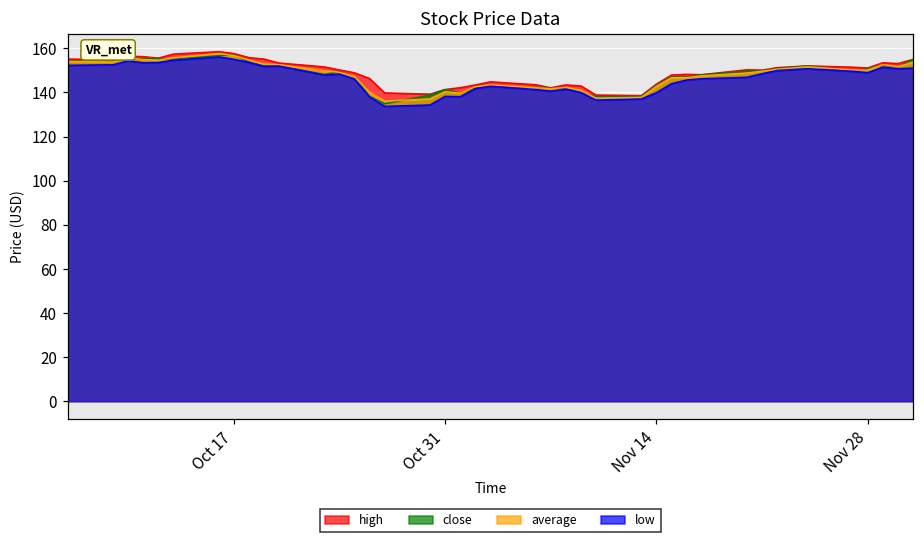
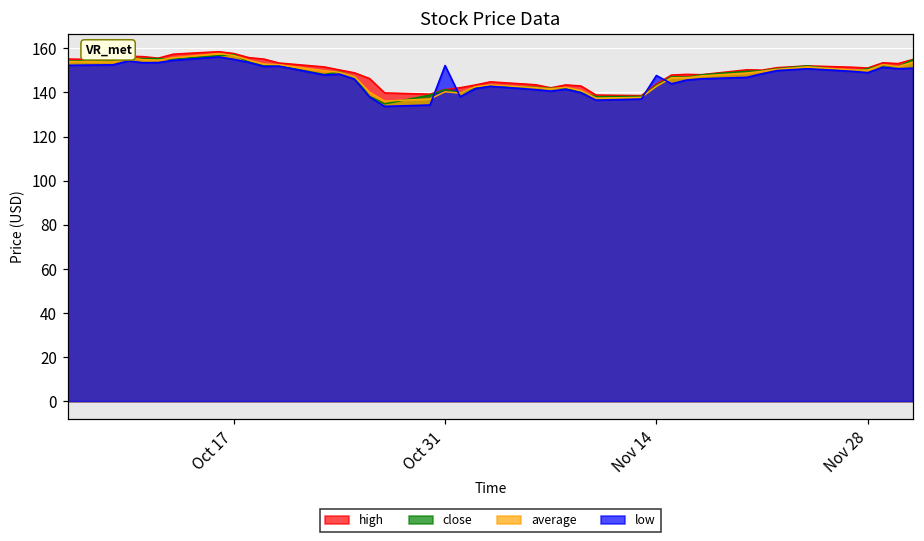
  {
    "low": {
      "Oct 17": 155,
-     "Oct 31": 138,
-     "Nov 14": 140
+     "Oct 31": 152,
+     "Nov 14": 148
    }
  }
